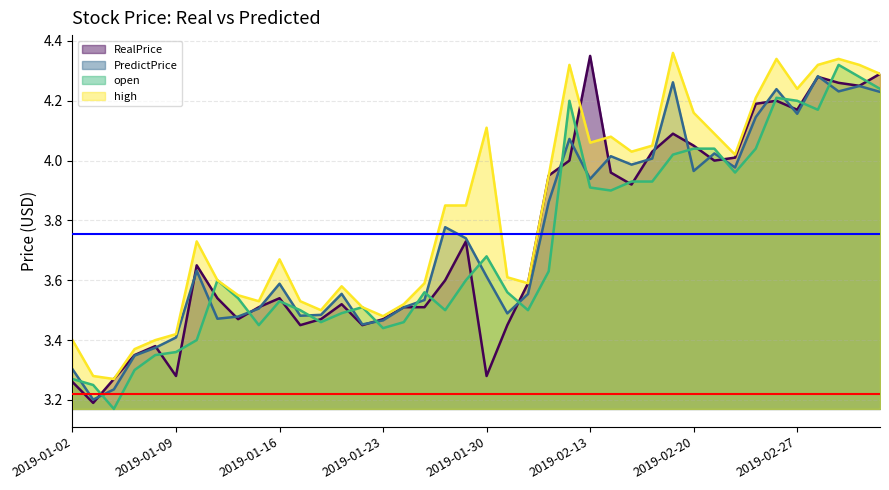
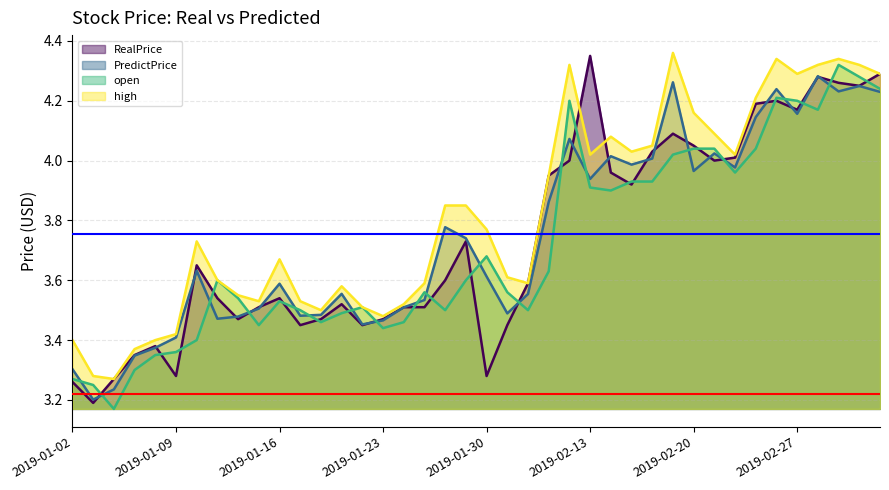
  {
    "RealPrice": {
      "2019-01-02": 3.26,
      "2019-01-09": 3.28,
      "2019-01-16": 3.54,
      "2019-01-30": 3.28,
      "2019-02-13": 4.35,
      "2019-02-20": 4.05,
      "2019-02-27": 4.17
    },
    "high": {
      "2019-01-02": 3.40,
      "2019-01-09": 3.42,
      "2019-01-16": 3.67,
      "2019-01-23": 3.48,
-     "2019-01-30": 4.11,
-     "2019-02-13": 4.06,
+     "2019-01-30": 3.77,
+     "2019-02-13": 4.02,
      "2019-02-20": 4.16,
-     "2019-02-27": 4.24
+     "2019-02-27": 4.29
    }
  }
